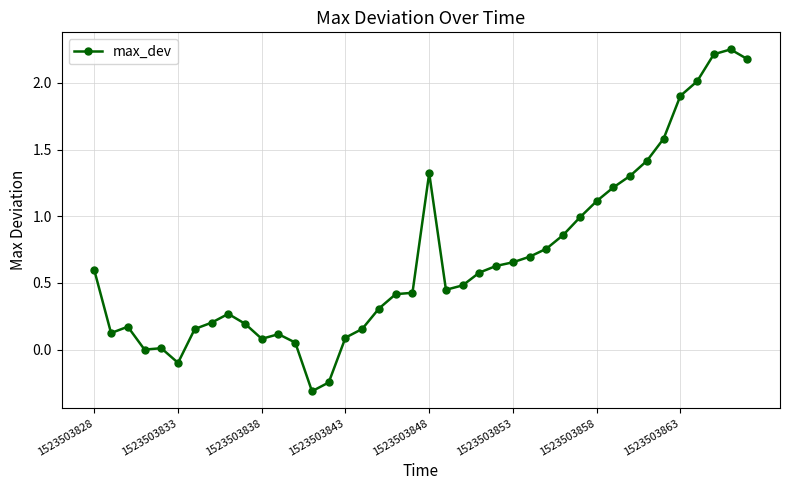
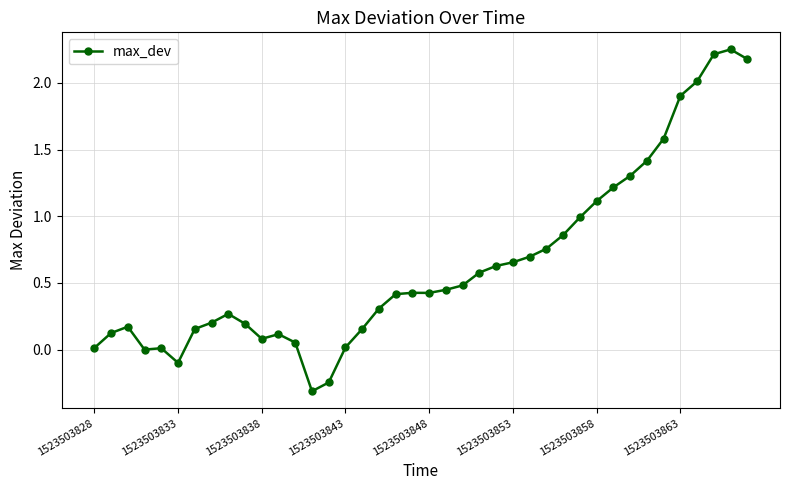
  {
-   "1523503828": 0.60,
+   "1523503828": 0.01,
    "1523503833": -0.10,
    "1523503838": 0.08,
-   "1523503843": 0.09,
-   "1523503848": 1.32,
+   "1523503843": 0.02,
+   "1523503848": 0.43,
    "1523503853": 0.65,
    "1523503858": 1.11,
    "1523503863": 1.90
  }
